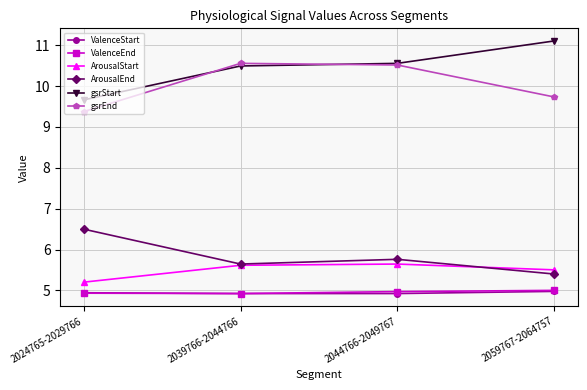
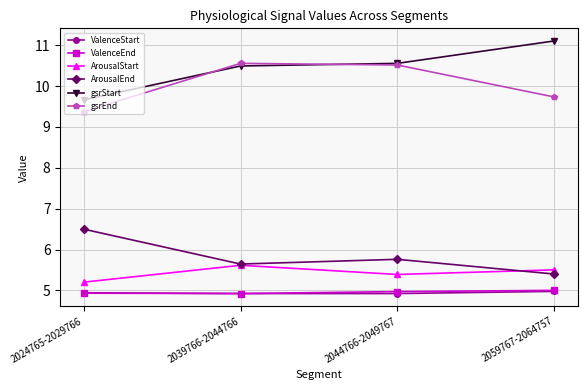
  {
    "ArousalStart": {
      "2024765-2029766": 5.2,
-     "2044766-2049767": 5.6,
+     "2044766-2049767": 5.4,
      "2059767-2064757": 5.5
    },
    "ArousalEnd": {
      "2024765-2029766": 6.5,
      "2044766-2049767": 5.8,
      "2059767-2064757": 5.4
    },
    "gsrStart": {
      "2039766-2044766": 10.5,
      "2059767-2064757": 11.1
    },
    "gsrEnd": {
      "2039766-2044766": 10.6,
      "2059767-2064757": 9.7
    }
  }
